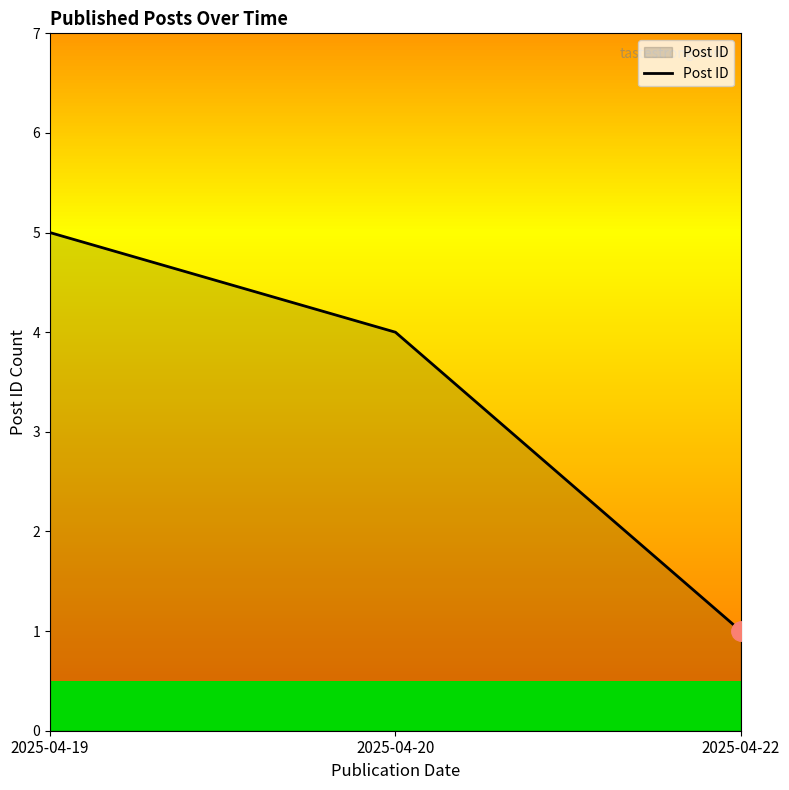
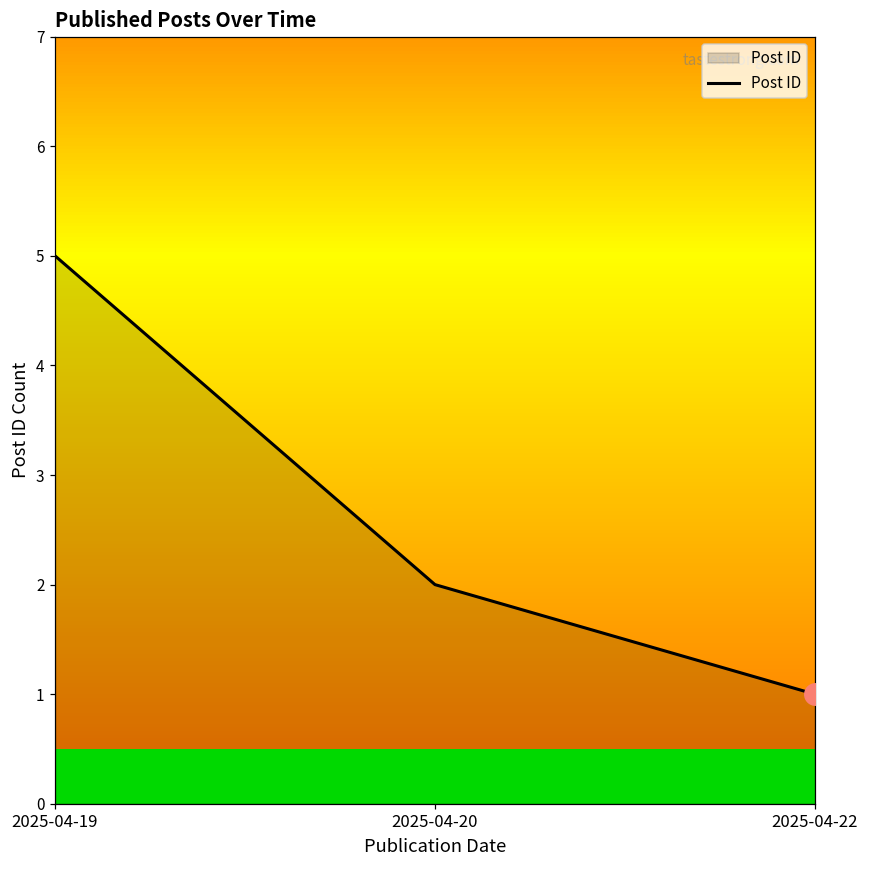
  {
    "Post ID": {
      "2025-04-19": 5,
-     "2025-04-20": 4
+     "2025-04-20": 2
    }
  }
